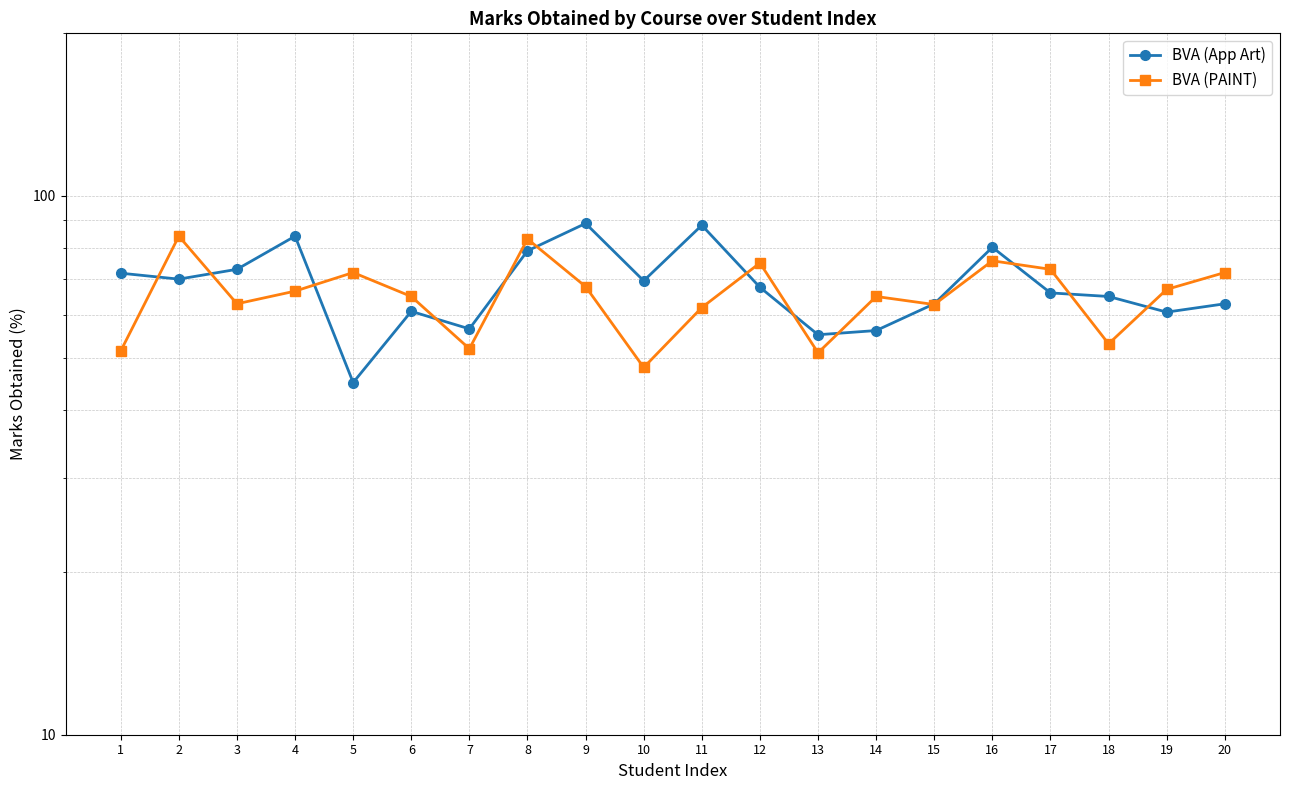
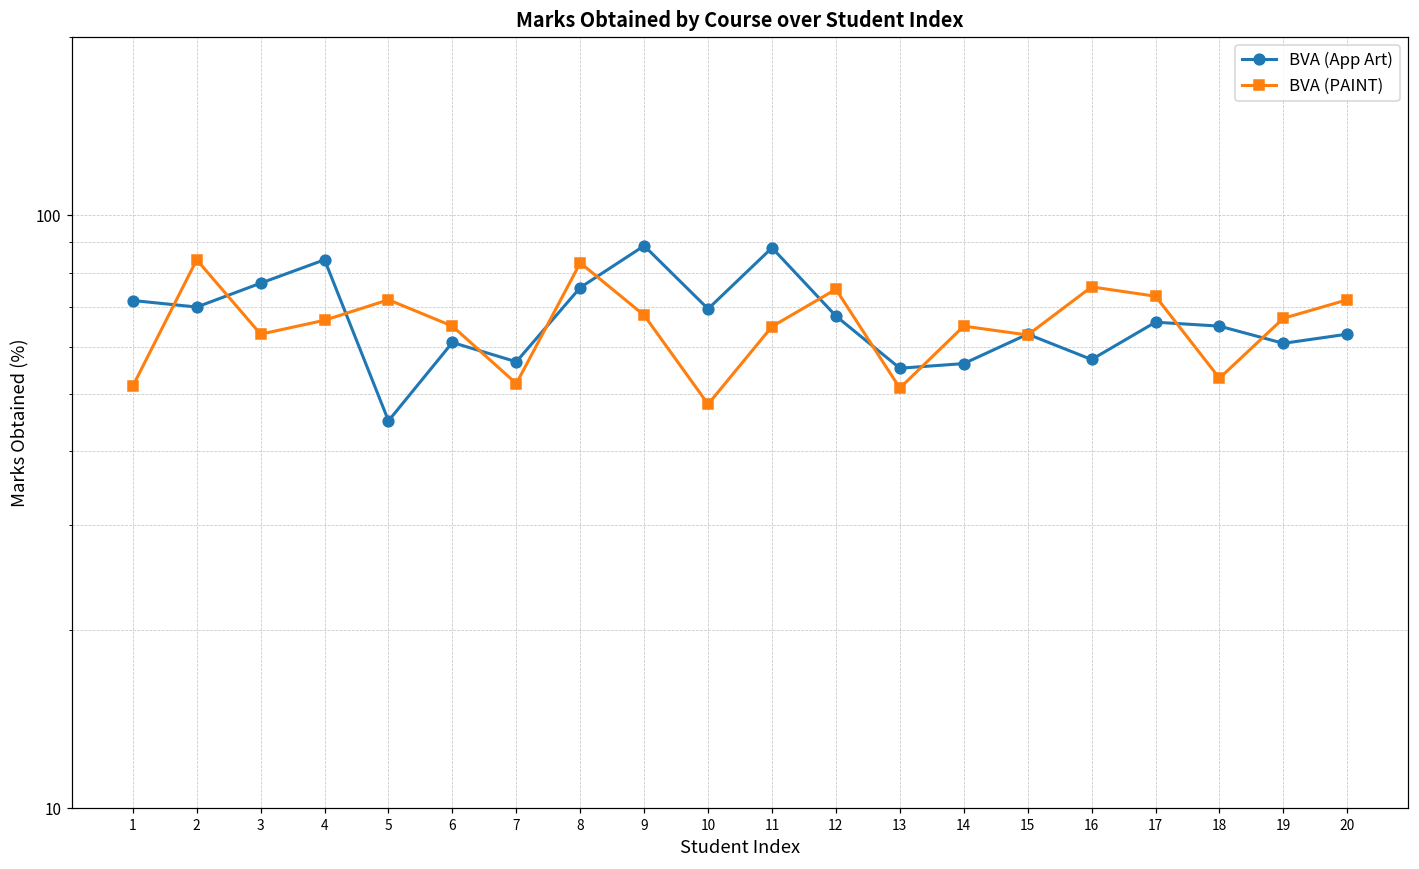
  {
    "BVA (App Art)": {
      "1": 72,
      "2": 70,
-     "3": 73,
+     "3": 77,
      "4": 84,
      "5": 45,
      "6": 61,
      "7": 57,
-     "8": 79,
+     "8": 76,
      "9": 89,
      "10": 70,
      "11": 88,
      "12": 68,
      "13": 55,
      "14": 56,
-     "16": 80,
+     "16": 57,
      "17": 66,
      "18": 65,
      "19": 61,
      "20": 63
    },
    "BVA (PAINT)": {
      "1": 52,
      "2": 84,
      "3": 63,
      "4": 67,
      "5": 72,
      "6": 65,
      "7": 52,
      "8": 83,
      "9": 68,
      "10": 48,
-     "11": 62,
+     "11": 65,
      "12": 75,
      "13": 51,
      "14": 65,
      "16": 76,
      "17": 73,
      "18": 53,
      "19": 67,
      "20": 72
    }
  }
